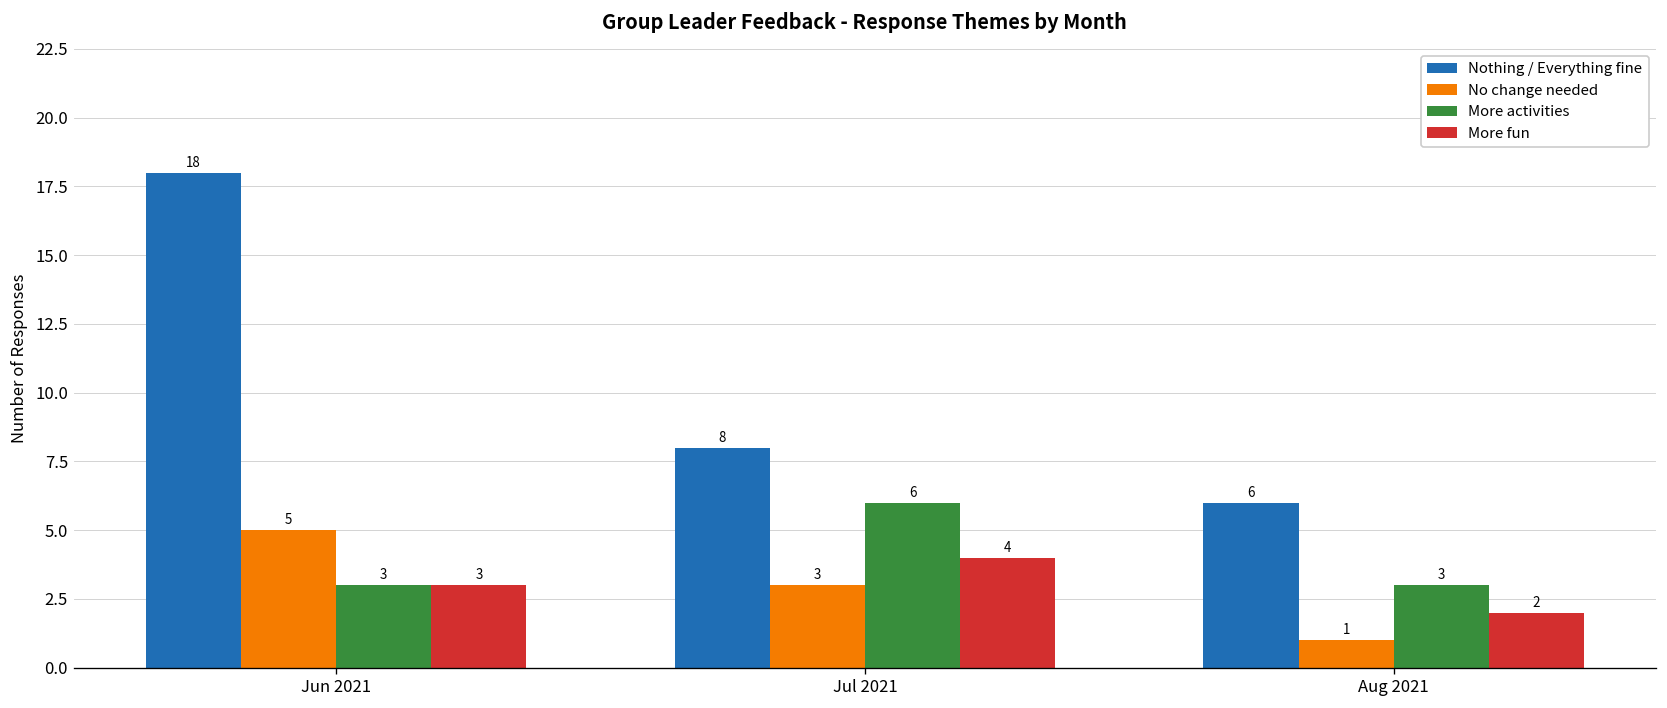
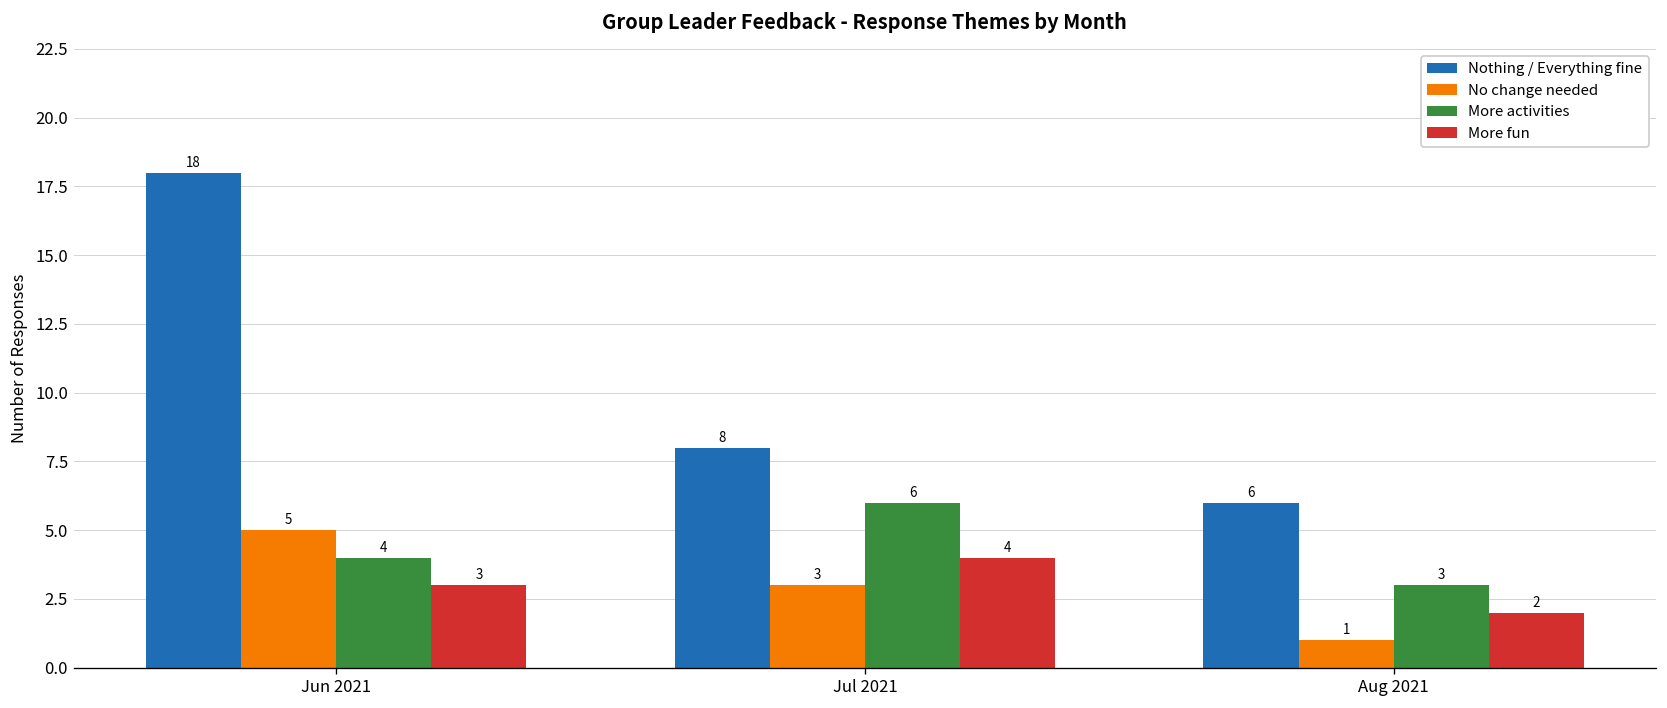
  {
    "Nothing / Everything fine": {
      "Jun 2021": 18,
      "Jul 2021": 8,
      "Aug 2021": 6
    },
    "No change needed": {
      "Jun 2021": 5,
      "Jul 2021": 3,
      "Aug 2021": 1
    },
    "More activities": {
-     "Jun 2021": 3,
+     "Jun 2021": 4,
      "Jul 2021": 6,
      "Aug 2021": 3
    },
    "More fun": {
      "Jun 2021": 3,
      "Jul 2021": 4,
      "Aug 2021": 2
    }
  }
